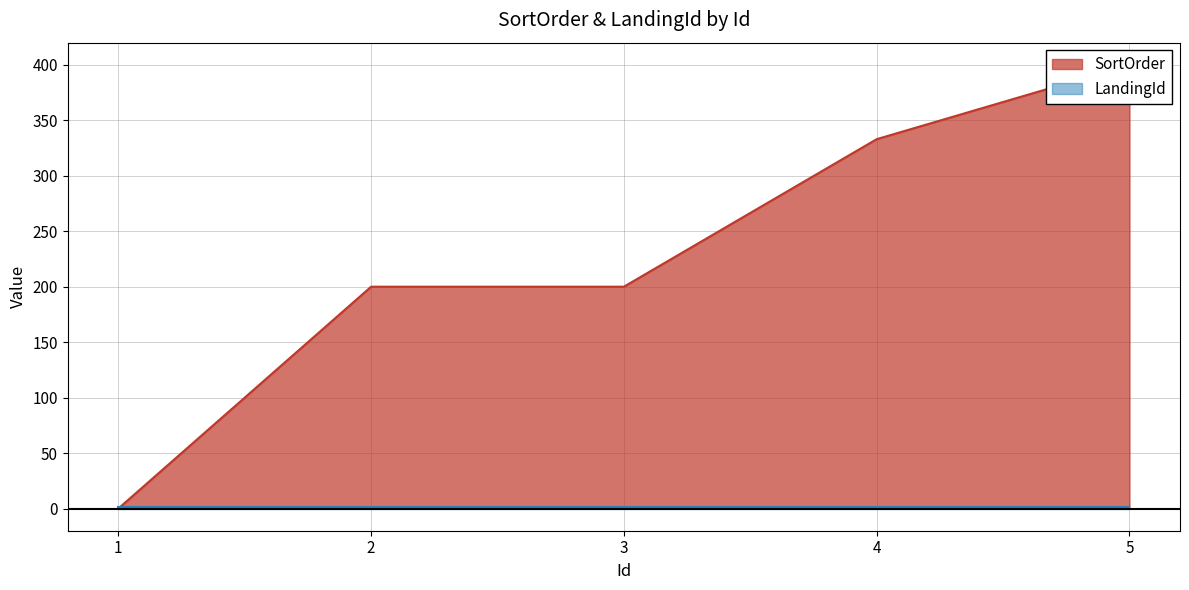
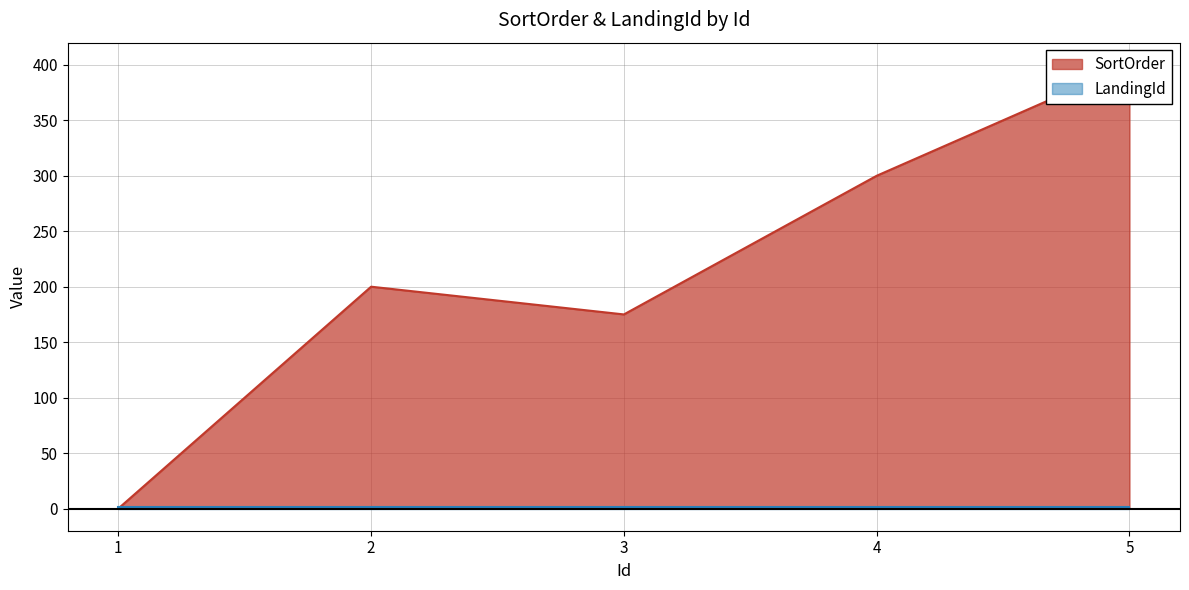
  {
    "SortOrder": {
      "2": 200,
-     "3": 200,
-     "4": 333
+     "3": 175,
+     "4": 300
    },
    "LandingId": {
      "2": 1,
      "3": 1,
      "4": 1,
      "5": 1
    }
  }
